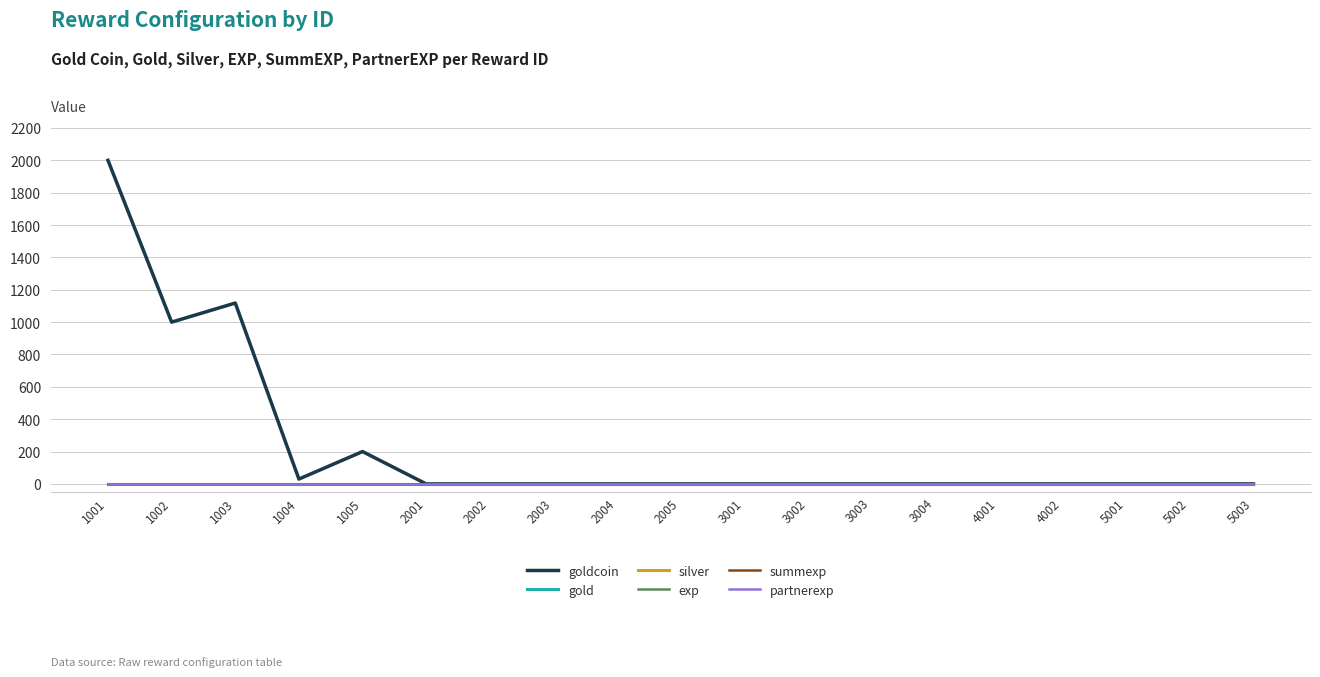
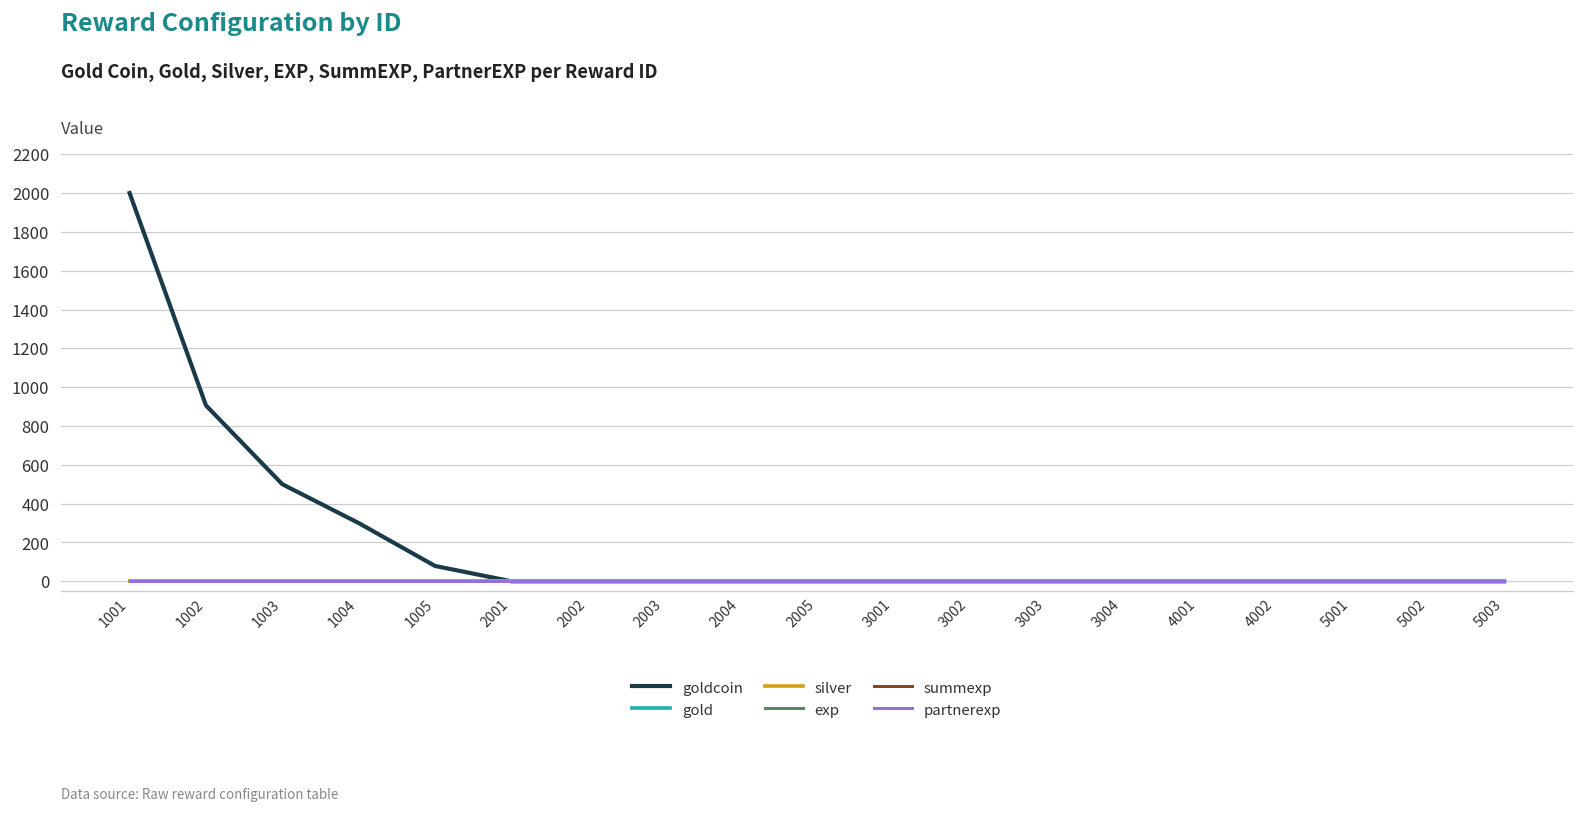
  {
    "goldcoin": {
      "1001": 2000,
-     "1002": 1000,
-     "1003": 1120,
-     "1004": 30,
-     "1005": 200
+     "1002": 910,
+     "1003": 500,
+     "1004": 300,
+     "1005": 80
    },
    "partnerexp": {
      "1001": 0,
      "1002": 0,
      "1003": 0,
      "1004": 0,
      "1005": 0
    }
  }
